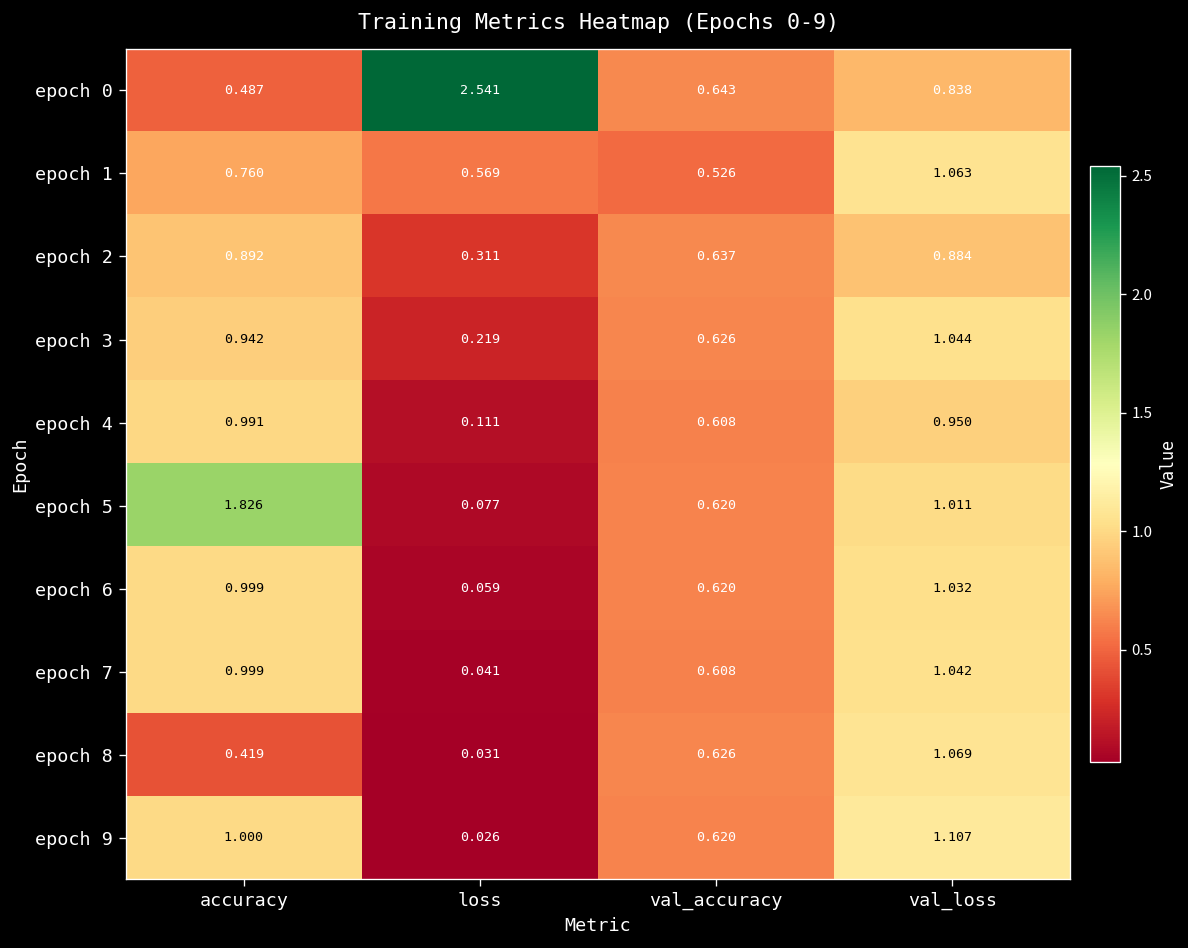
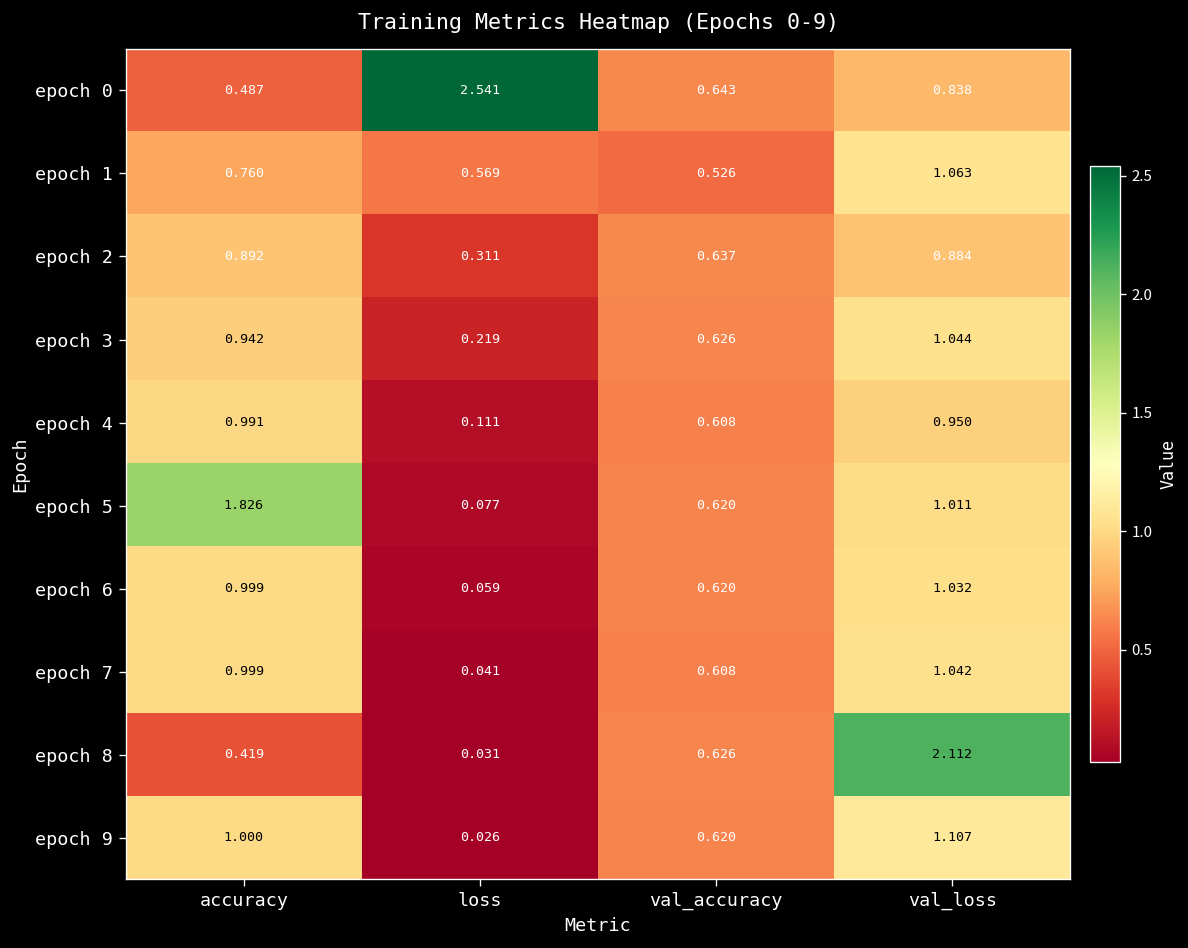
  {
    "epoch 0": {
      "accuracy": 0.487,
      "loss": 2.541,
      "val_accuracy": 0.643,
      "val_loss": 0.838
    },
    "epoch 1": {
      "accuracy": 0.760,
      "loss": 0.569,
      "val_accuracy": 0.526,
      "val_loss": 1.063
    },
    "epoch 2": {
      "accuracy": 0.892,
      "loss": 0.311,
      "val_accuracy": 0.637,
      "val_loss": 0.884
    },
    "epoch 3": {
      "accuracy": 0.942,
      "loss": 0.219,
      "val_accuracy": 0.626,
      "val_loss": 1.044
    },
    "epoch 4": {
      "accuracy": 0.991,
      "loss": 0.111,
      "val_accuracy": 0.608,
      "val_loss": 0.950
    },
    "epoch 5": {
      "accuracy": 1.826,
      "loss": 0.077,
      "val_accuracy": 0.620,
      "val_loss": 1.011
    },
    "epoch 6": {
      "accuracy": 0.999,
      "loss": 0.059,
      "val_accuracy": 0.620,
      "val_loss": 1.032
    },
    "epoch 7": {
      "accuracy": 0.999,
      "loss": 0.041,
      "val_accuracy": 0.608,
      "val_loss": 1.042
    },
    "epoch 8": {
      "accuracy": 0.419,
      "loss": 0.031,
      "val_accuracy": 0.626,
-     "val_loss": 1.069
+     "val_loss": 2.112
    },
    "epoch 9": {
      "accuracy": 1.000,
      "loss": 0.026,
      "val_accuracy": 0.620,
      "val_loss": 1.107
    }
  }
